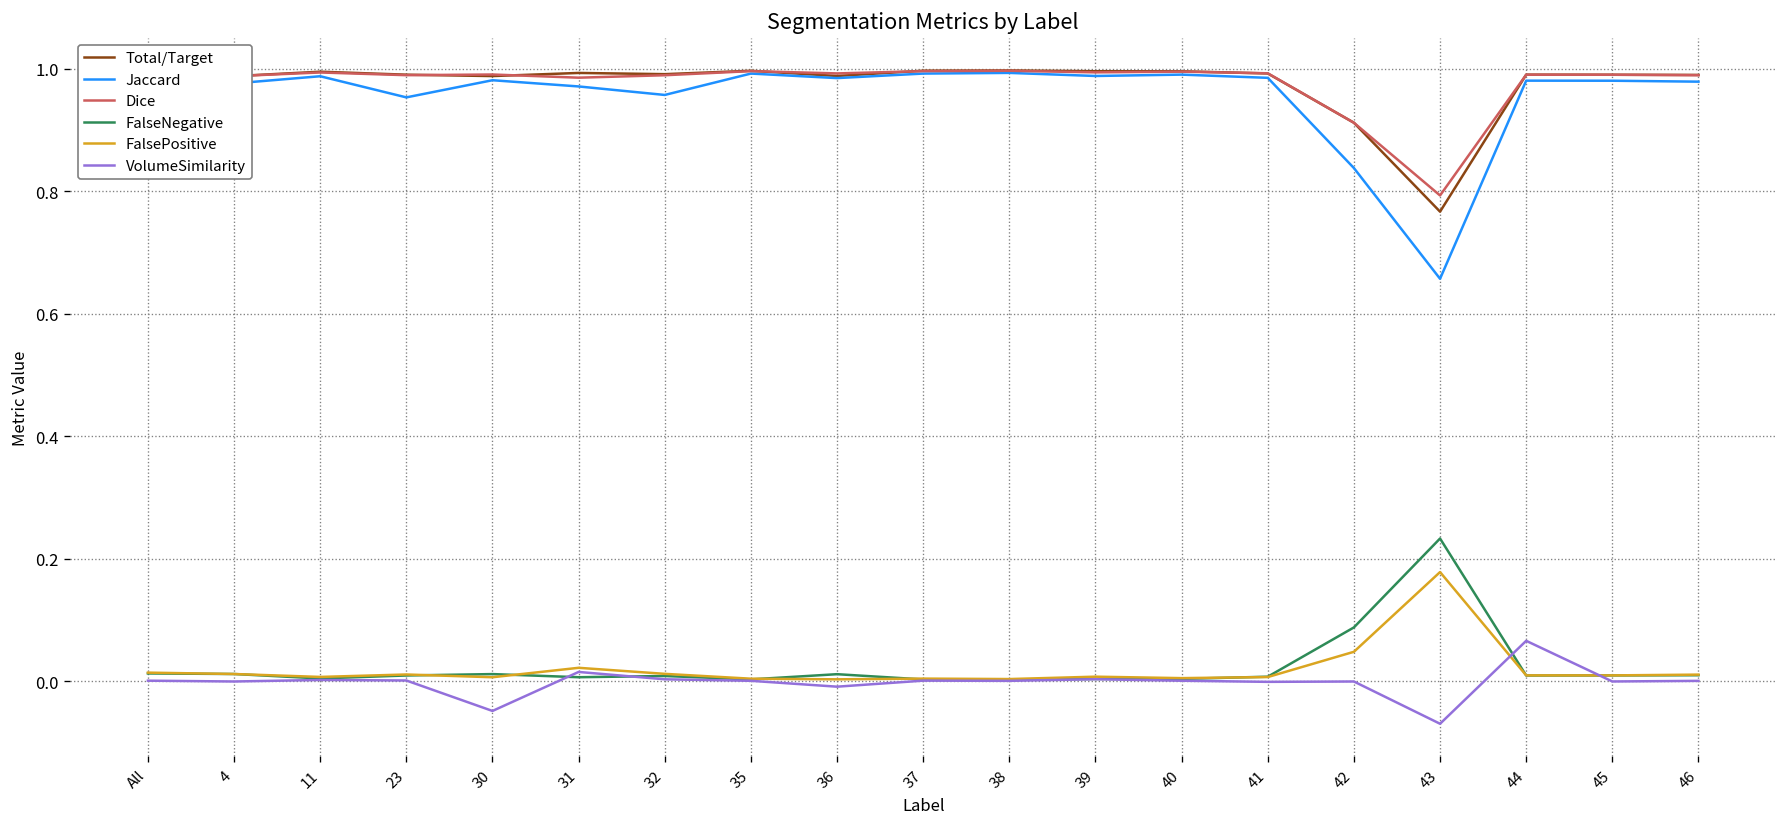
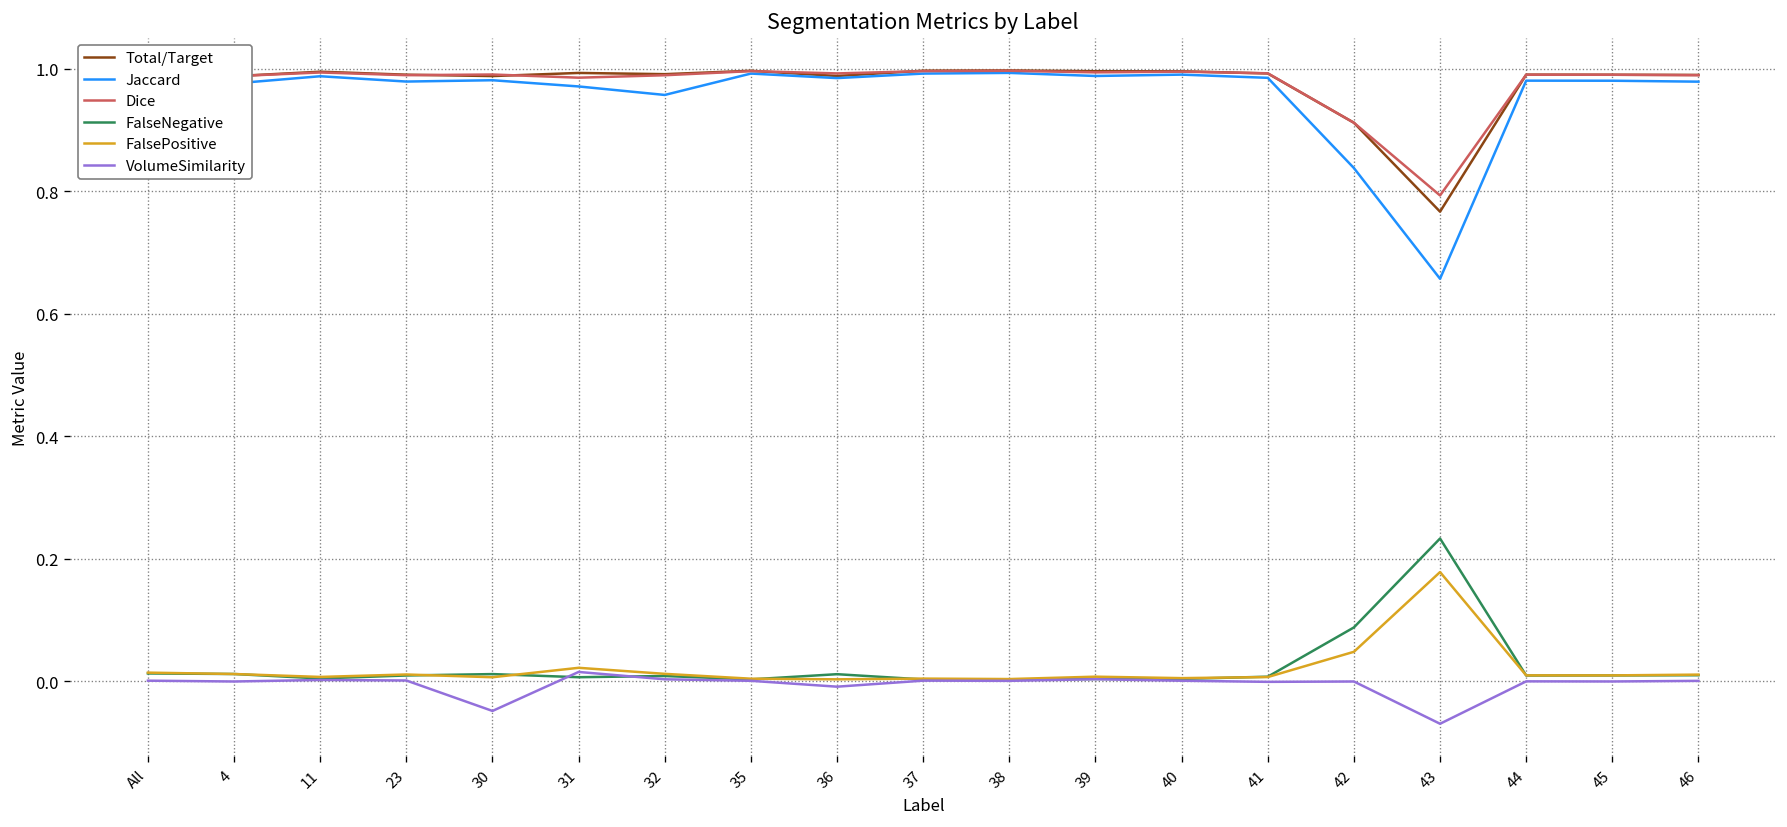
  {
    "Total/Target": {
      "31": 0.99,
      "43": 0.77
    },
    "Jaccard": {
      "11": 0.99,
-     "23": 0.95,
+     "23": 0.98,
      "30": 0.98,
      "31": 0.97,
      "32": 0.96,
      "39": 0.99,
      "41": 0.99,
      "42": 0.84,
      "43": 0.66,
      "44": 0.98,
      "45": 0.98,
      "46": 0.98
    },
    "Dice": {
      "31": 0.99,
      "43": 0.79
    },
    "FalseNegative": {
      "30": 0.01,
      "31": 0.01,
      "36": 0.01,
      "42": 0.09,
      "43": 0.23
    },
    "FalsePositive": {
      "30": 0.01,
      "31": 0.02,
      "36": 0.00,
      "42": 0.05,
      "43": 0.18
    },
    "VolumeSimilarity": {
      "All": 0.00,
      "4": 0.00,
      "23": 0.00,
      "30": -0.05,
      "31": 0.02,
      "32": 0.00,
      "36": -0.01,
      "41": 0.00,
      "42": 0.00,
      "43": -0.07,
-     "44": 0.07,
+     "44": 0.00,
      "45": 0.00,
      "46": 0.00
    }
  }
